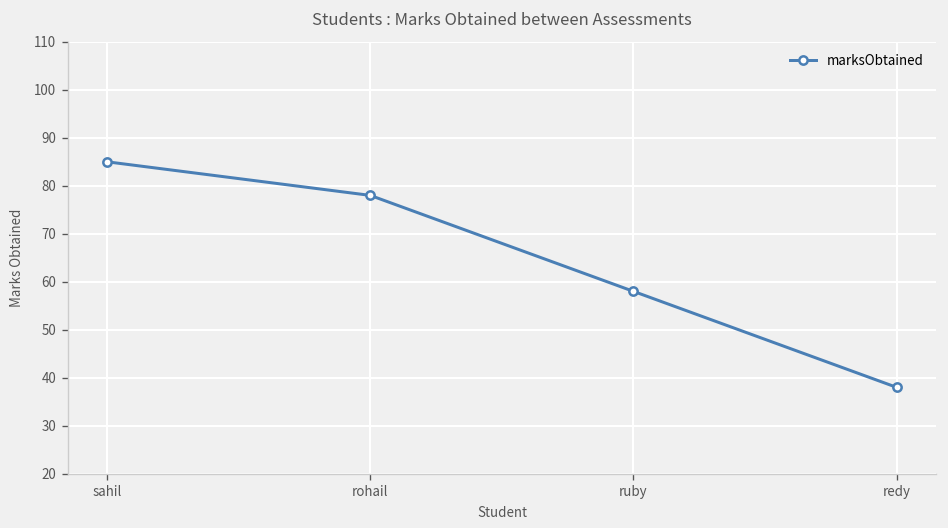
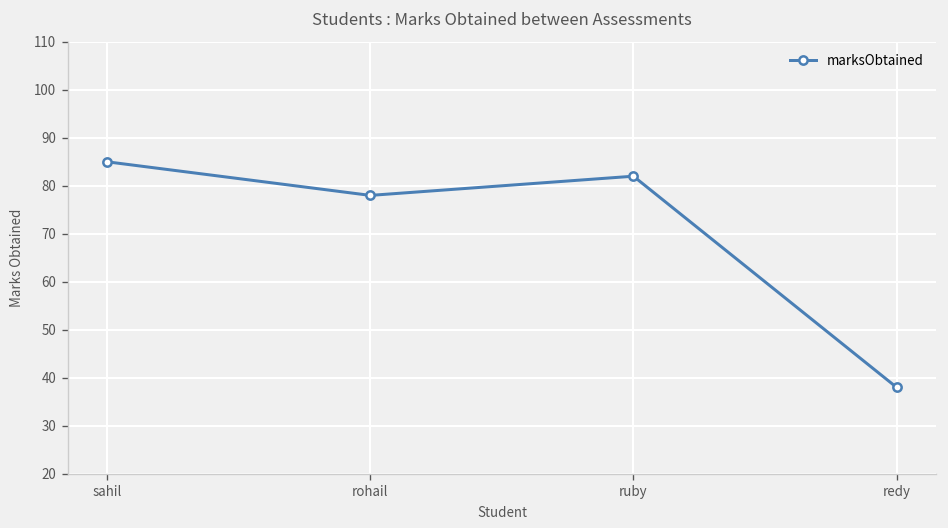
  {
    "sahil": 85,
    "rohail": 78,
-   "ruby": 58,
+   "ruby": 82,
    "redy": 38
  }
